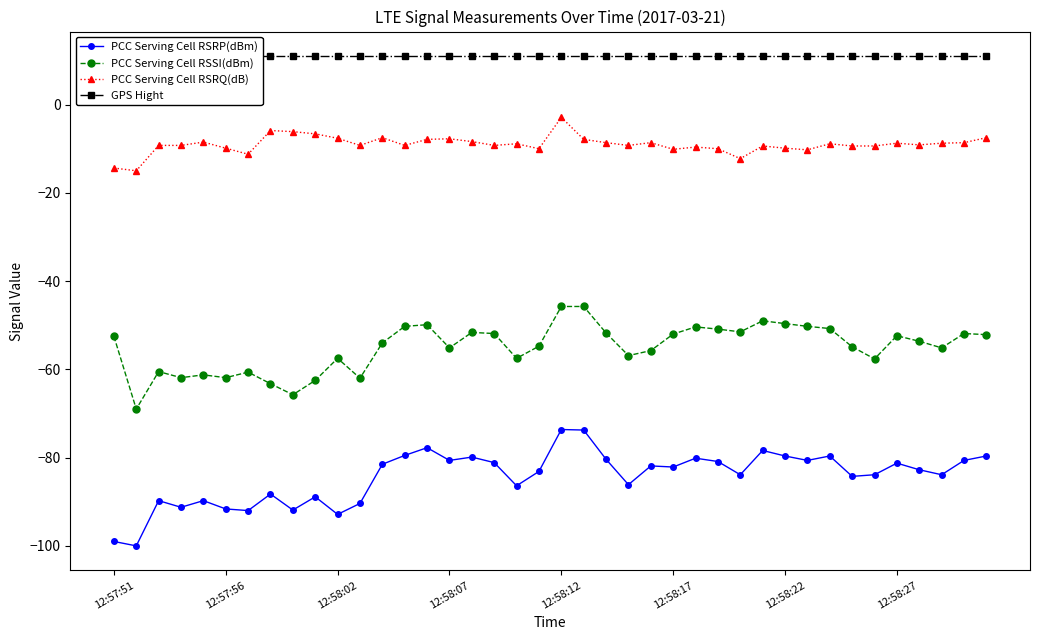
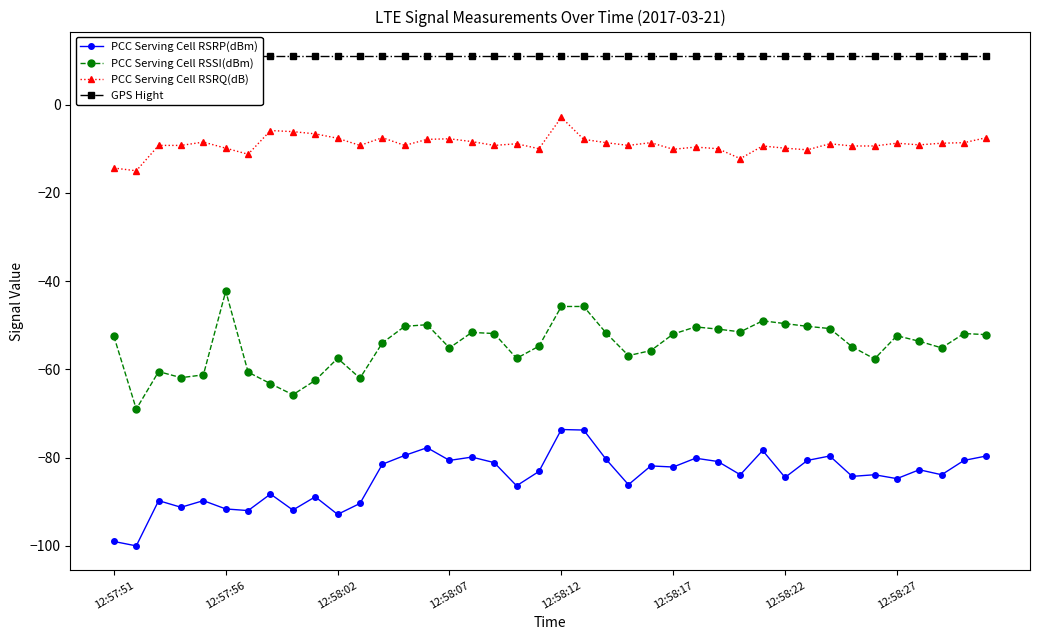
  {
    "PCC Serving Cell RSRP(dBm)": {
      "12:57:51": -99,
      "12:57:56": -92,
      "12:58:02": -93,
      "12:58:07": -81,
      "12:58:12": -74,
      "12:58:17": -82,
-     "12:58:22": -80,
-     "12:58:27": -81
+     "12:58:22": -84,
+     "12:58:27": -85
    },
    "PCC Serving Cell RSSI(dBm)": {
      "12:57:51": -53,
-     "12:57:56": -62,
+     "12:57:56": -42,
      "12:58:02": -58,
      "12:58:07": -55,
      "12:58:12": -46,
      "12:58:17": -52,
      "12:58:22": -50,
      "12:58:27": -52
    },
    "PCC Serving Cell RSRQ(dB)": {
      "12:57:51": -14,
      "12:57:56": -10,
      "12:58:02": -8,
      "12:58:07": -8,
      "12:58:12": -3,
      "12:58:17": -10,
      "12:58:22": -10,
      "12:58:27": -9
    },
    "GPS Hight": {
      "12:58:02": 11,
      "12:58:07": 11,
      "12:58:12": 11,
      "12:58:17": 11,
      "12:58:22": 11,
      "12:58:27": 11
    }
  }
